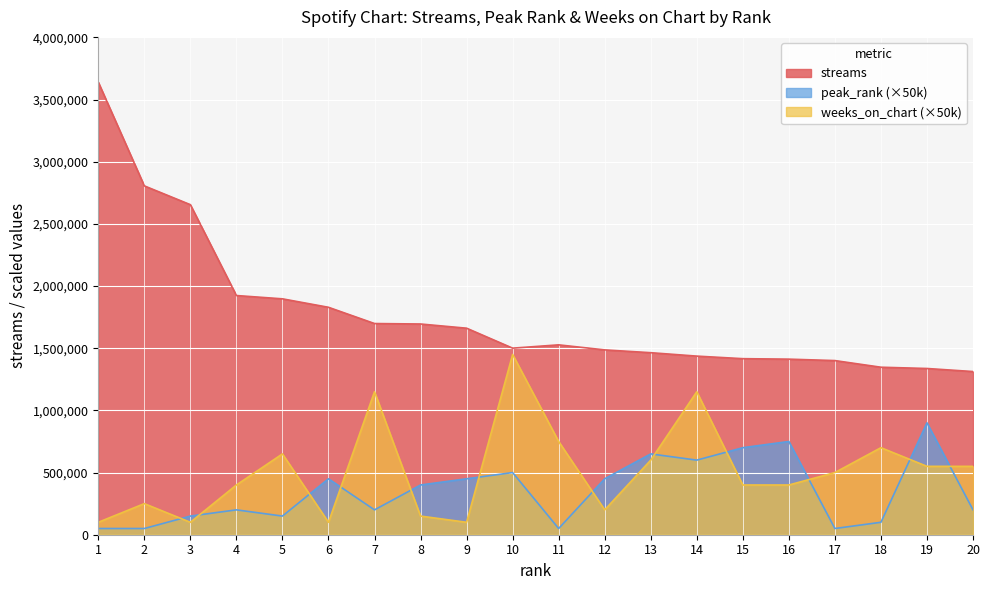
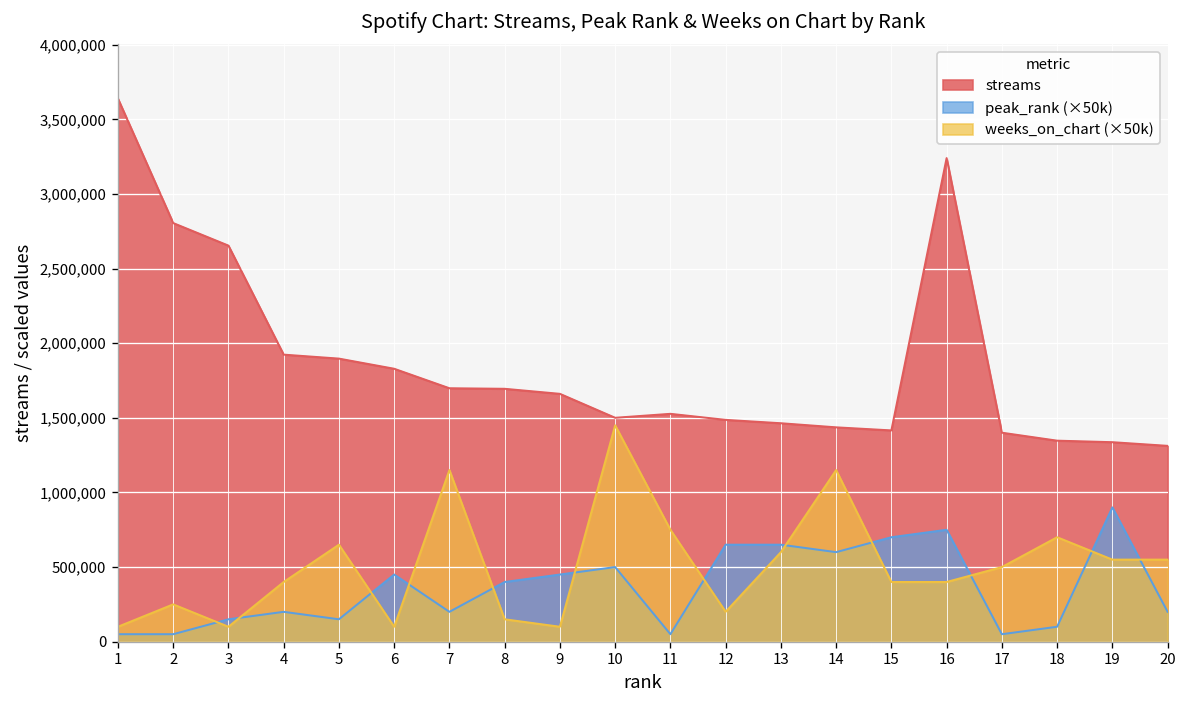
  {
    "streams": {
      "1": "3,640,000",
      "2": "2,810,000",
      "3": "2,650,000",
      "4": "1,920,000",
      "5": "1,900,000",
      "6": "1,830,000",
      "7": "1,700,000",
      "8": "1,690,000",
      "9": "1,660,000",
      "10": "1,500,000",
      "11": "1,530,000",
      "12": "1,490,000",
      "13": "1,460,000",
      "14": "1,440,000",
      "15": "1,420,000",
-     "16": "1,410,000",
+     "16": "3,240,000",
      "17": "1,400,000",
      "18": "1,350,000",
      "19": "1,340,000",
      "20": "1,310,000"
    },
    "peak_rank (×50k)": {
      "1": "50,000",
      "2": "50,000",
      "3": "150,000",
      "4": "200,000",
      "5": "150,000",
      "6": "450,000",
      "7": "200,000",
      "8": "400,000",
      "9": "450,000",
      "10": "500,000",
      "11": "50,000",
-     "12": "450,000",
+     "12": "650,000",
      "13": "650,000",
      "14": "600,000",
      "15": "700,000",
      "16": "750,000",
      "17": "50,000",
      "18": "100,000",
      "19": "900,000",
      "20": "200,000"
    },
    "weeks_on_chart (×50k)": {
      "1": "100,000",
      "2": "250,000",
      "3": "100,000",
      "4": "400,000",
      "5": "650,000",
      "6": "100,000",
      "7": "1,150,000",
      "8": "150,000",
      "9": "100,000",
      "10": "1,450,000",
      "11": "750,000",
      "12": "200,000",
      "13": "600,000",
      "14": "1,150,000",
      "15": "400,000",
      "16": "400,000",
      "17": "500,000",
      "18": "700,000",
      "19": "550,000",
      "20": "550,000"
    }
  }
